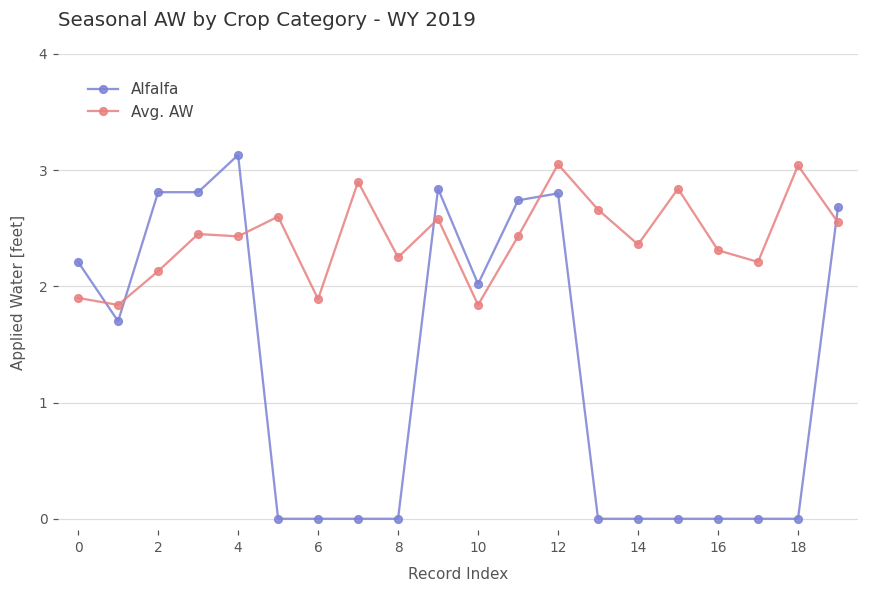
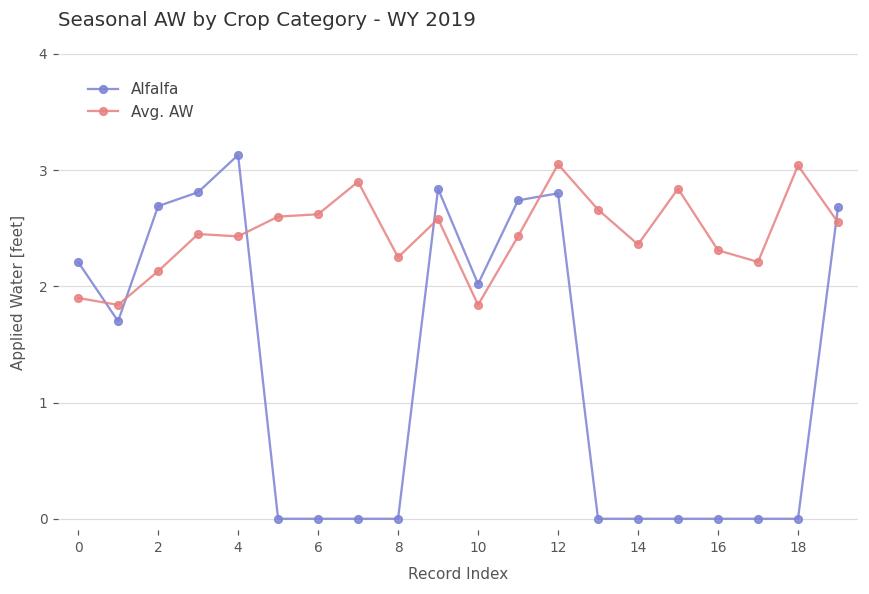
  {
    "Alfalfa": {
      "0": 2.21,
-     "2": 2.81,
+     "2": 2.69,
      "4": 3.13,
      "6": 0.00,
      "8": 0.00,
      "10": 2.02,
      "12": 2.80,
      "14": 0.00,
      "16": 0.00,
      "18": 0.00
    },
    "Avg. AW": {
      "0": 1.90,
      "2": 2.13,
      "4": 2.43,
-     "6": 1.89,
+     "6": 2.62,
      "8": 2.25,
      "10": 1.84,
      "12": 3.05,
      "14": 2.36,
      "16": 2.31,
      "18": 3.04
    }
  }
